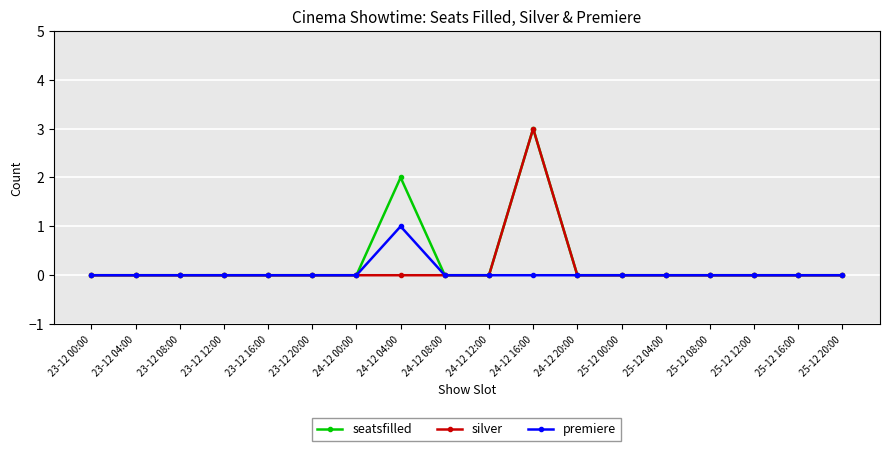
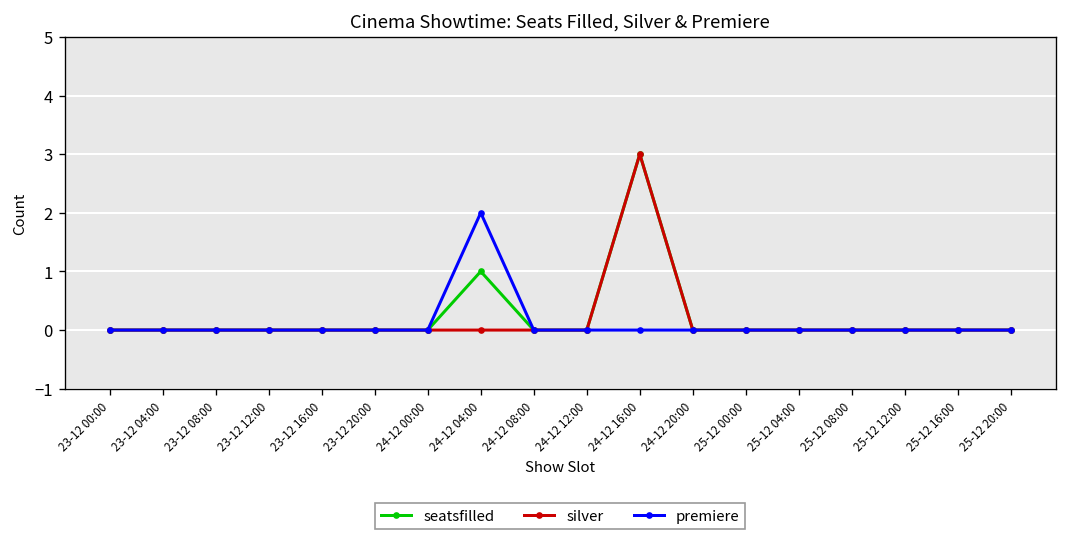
  {
    "seatsfilled": {
-     "24-12 04:00": 2
+     "24-12 04:00": 1
    },
    "silver": {
      "24-12 04:00": 0
    },
    "premiere": {
-     "24-12 04:00": 1,
+     "24-12 04:00": 2,
      "24-12 16:00": 0
    }
  }
